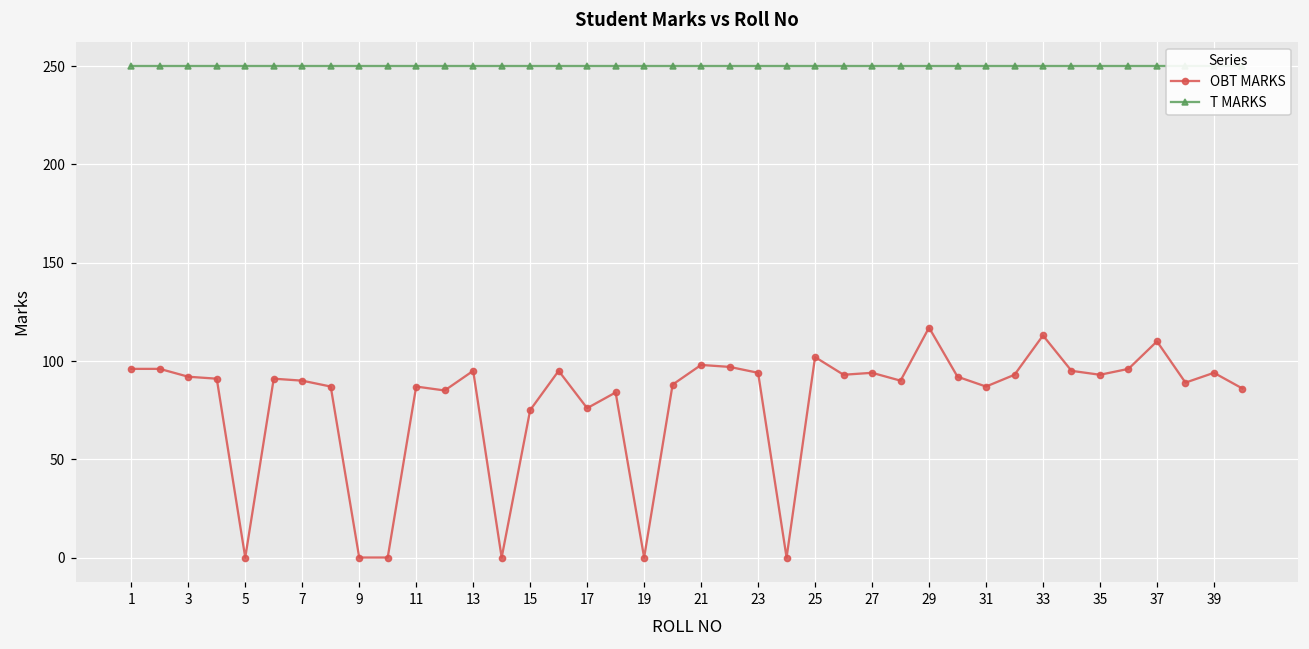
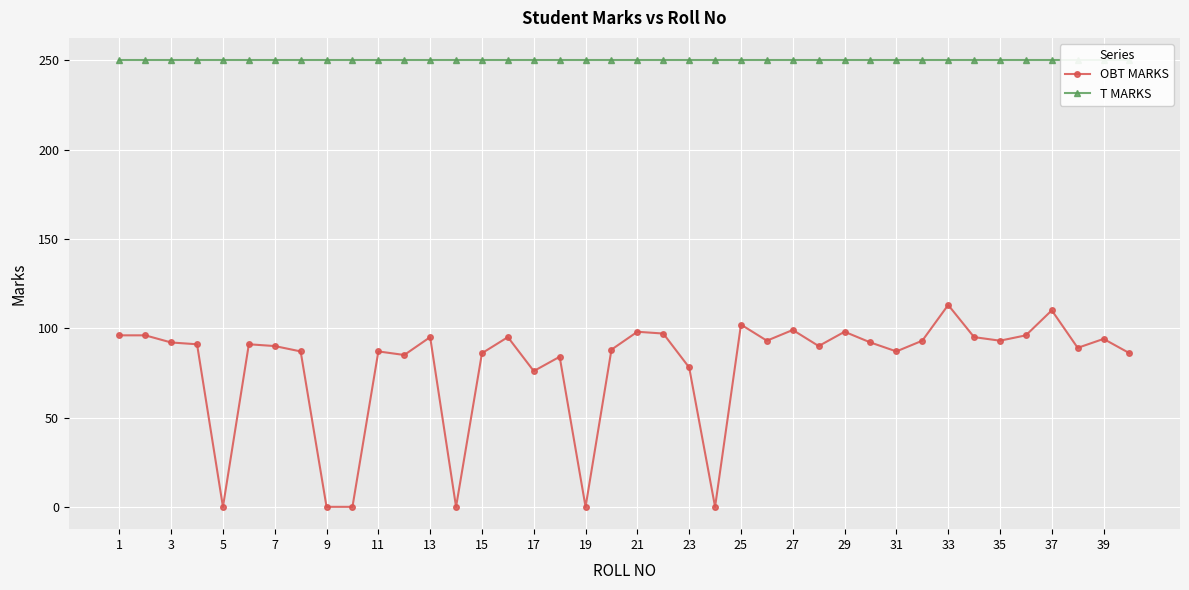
  {
    "OBT MARKS": {
      "1": 96,
      "3": 92,
      "5": 0,
      "7": 90,
      "9": 0,
      "11": 87,
      "13": 95,
-     "15": 75,
+     "15": 86,
      "17": 76,
      "19": 0,
      "21": 98,
-     "23": 94,
+     "23": 78,
      "25": 102,
-     "27": 94,
-     "29": 117,
+     "27": 99,
+     "29": 98,
      "31": 87,
      "33": 113,
      "35": 93,
      "37": 110,
      "39": 94
    },
    "T MARKS": {
      "1": 250,
      "3": 250,
      "5": 250,
      "7": 250,
      "9": 250,
      "11": 250,
      "13": 250,
      "15": 250,
      "17": 250,
      "19": 250,
      "21": 250,
      "23": 250,
      "25": 250,
      "27": 250,
      "29": 250,
      "31": 250,
      "33": 250,
      "35": 250,
      "37": 250
    }
  }
